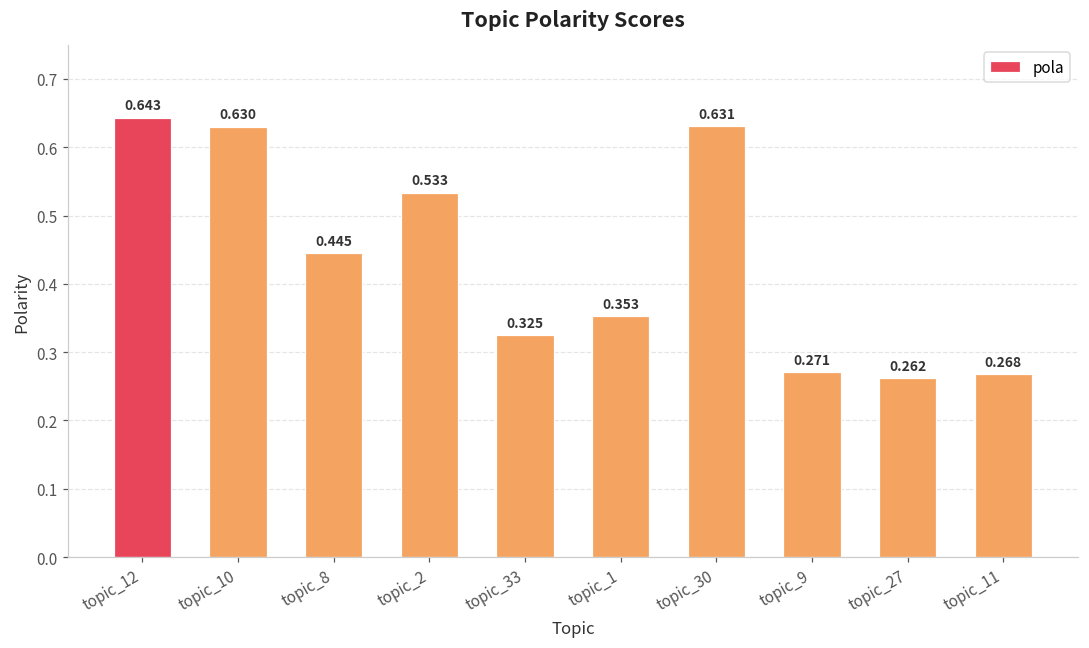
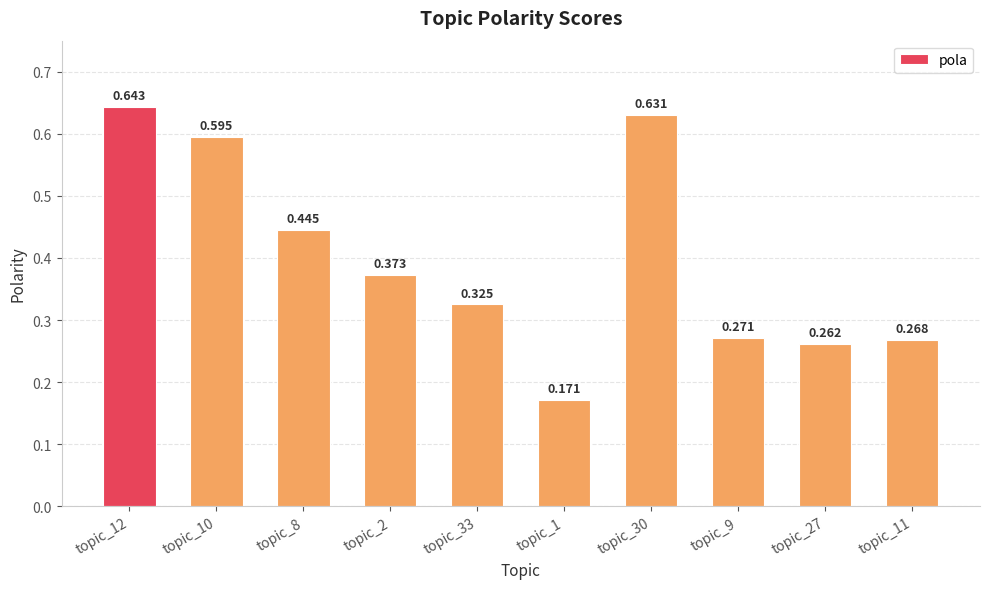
  {
    "topic_12": 0.643,
-   "topic_10": 0.630,
+   "topic_10": 0.595,
    "topic_8": 0.445,
-   "topic_2": 0.533,
+   "topic_2": 0.373,
    "topic_33": 0.325,
-   "topic_1": 0.353,
+   "topic_1": 0.171,
    "topic_30": 0.631,
    "topic_9": 0.271,
    "topic_27": 0.262,
    "topic_11": 0.268
  }
